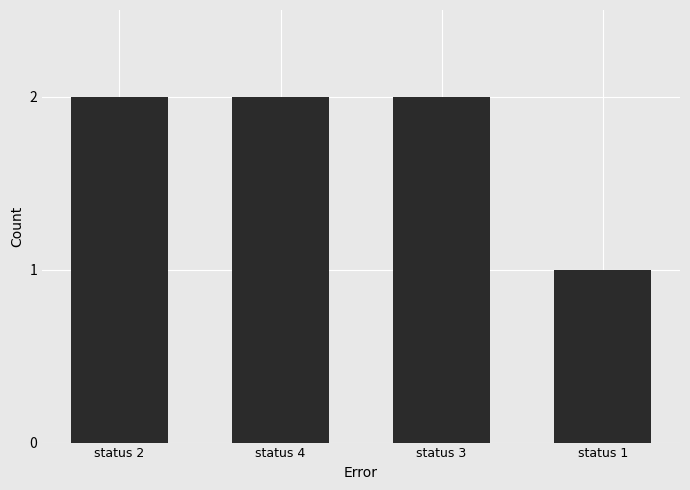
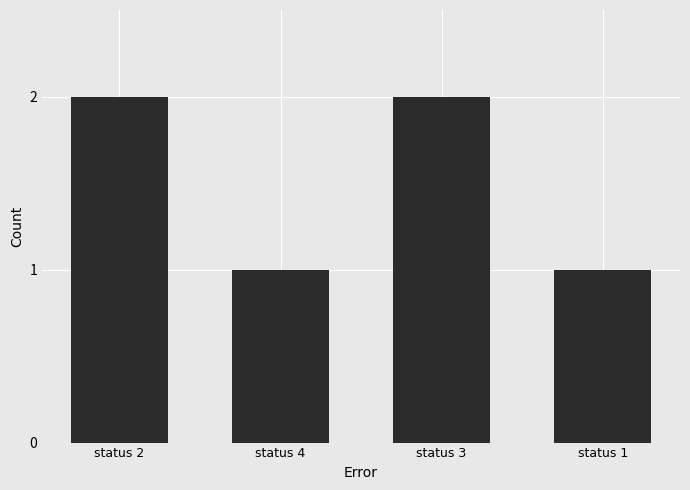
  {
    "status 2": 2,
-   "status 4": 2,
+   "status 4": 1,
    "status 3": 2,
    "status 1": 1
  }
